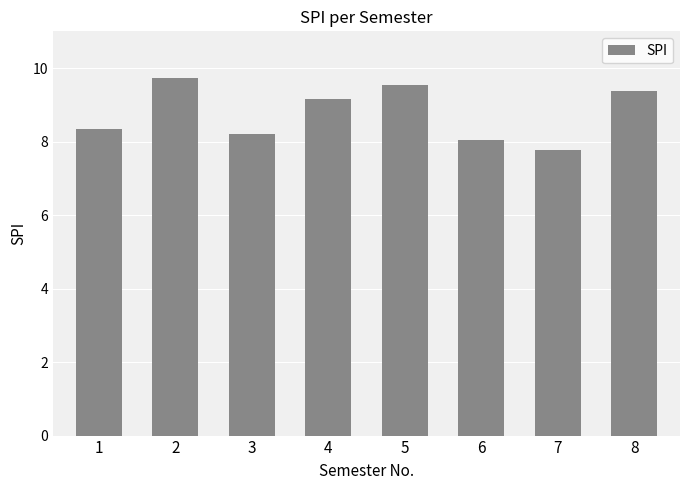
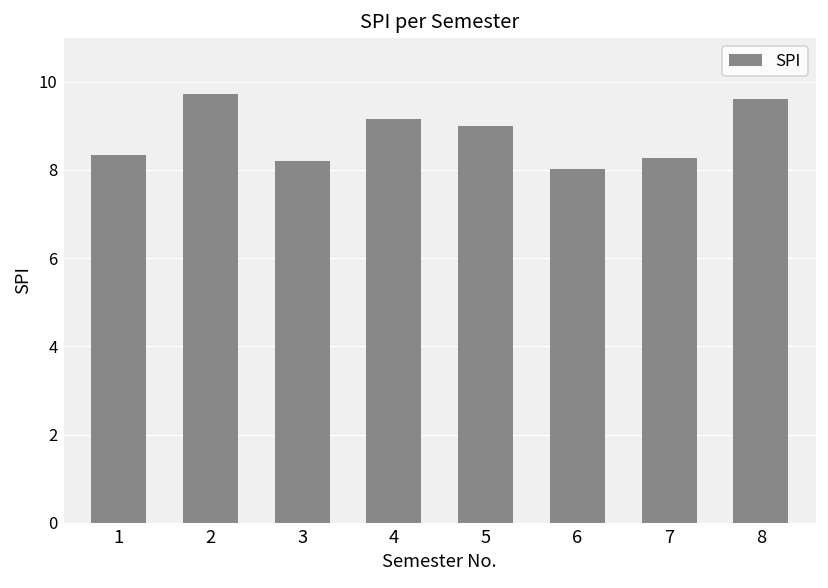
  {
    "1": 8.3,
    "2": 9.7,
    "3": 8.2,
    "4": 9.2,
-   "5": 9.5,
+   "5": 9.0,
    "6": 8.0,
-   "7": 7.8,
-   "8": 9.4
+   "7": 8.3,
+   "8": 9.6
  }
